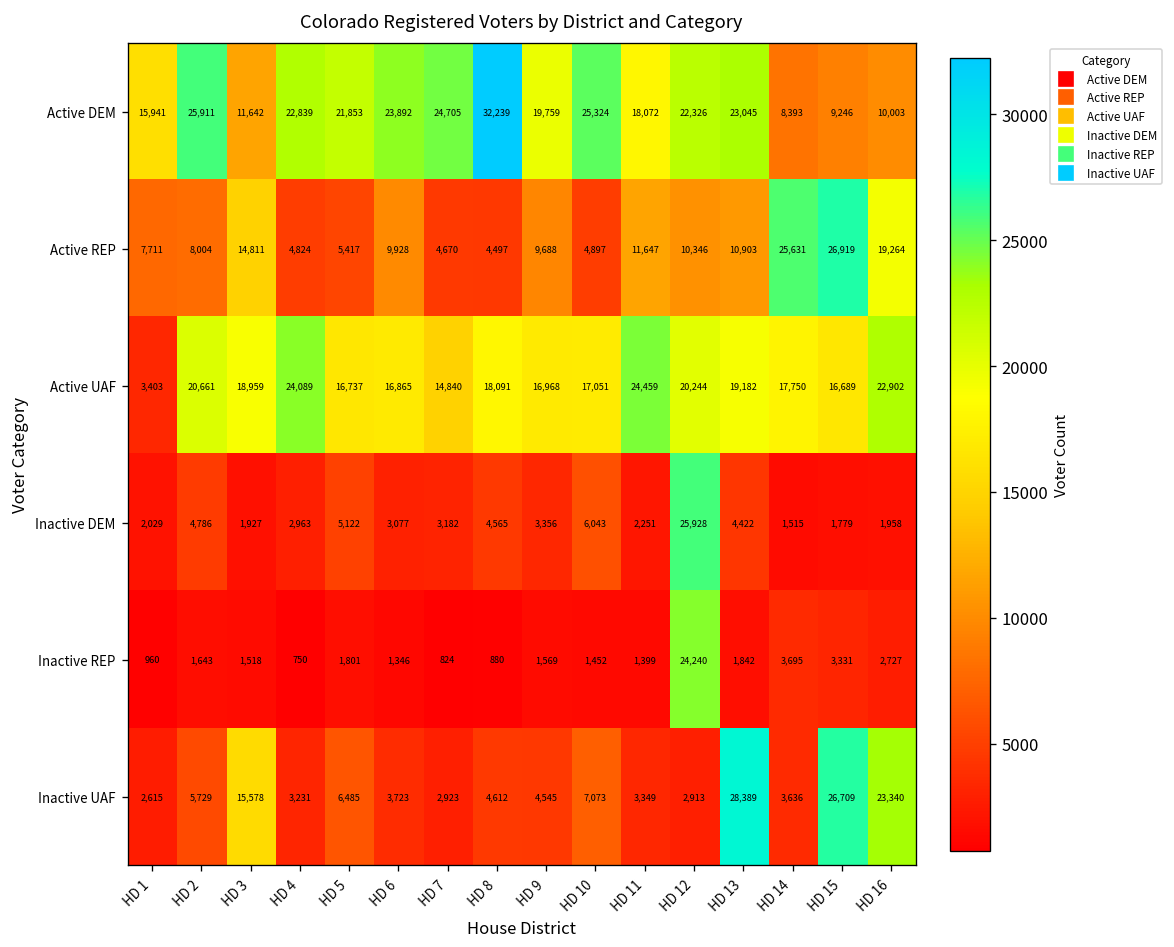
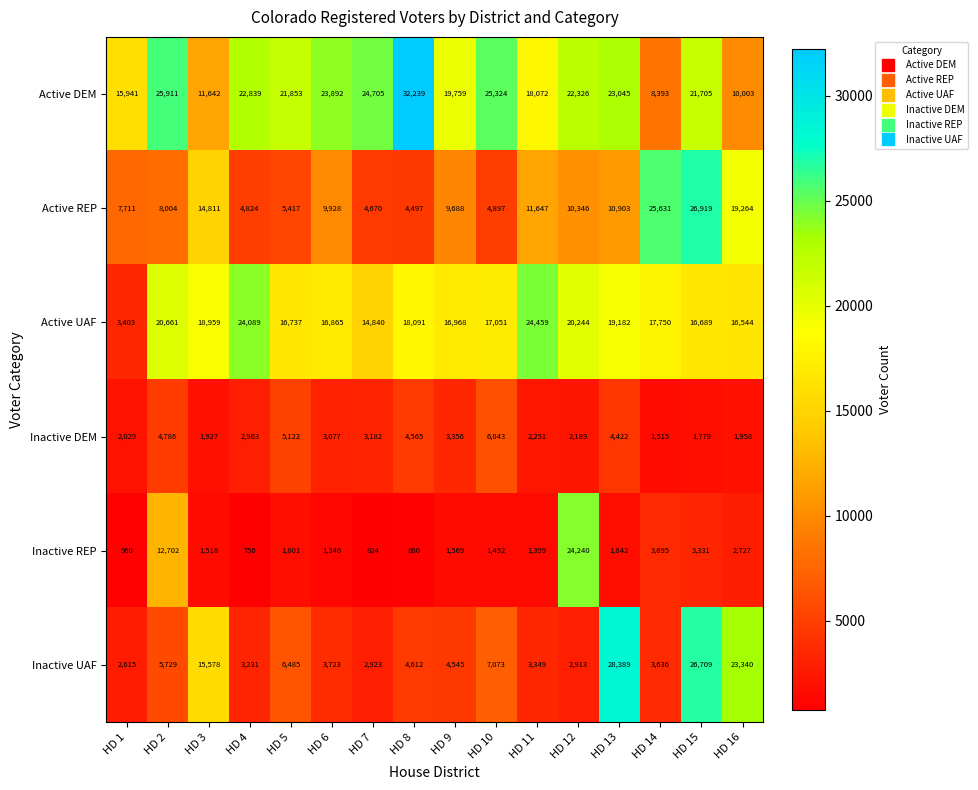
  {
    "Active DEM": {
      "HD 1": "15,941",
      "HD 2": "25,911",
      "HD 3": "11,642",
      "HD 4": "22,839",
      "HD 5": "21,853",
      "HD 6": "23,892",
      "HD 7": "24,705",
      "HD 8": "32,239",
      "HD 9": "19,759",
      "HD 10": "25,324",
      "HD 11": "18,072",
      "HD 12": "22,326",
      "HD 13": "23,045",
      "HD 14": "8,393",
-     "HD 15": "9,246",
+     "HD 15": "21,705",
      "HD 16": "10,003"
    },
    "Active REP": {
      "HD 1": "7,711",
      "HD 2": "8,004",
      "HD 3": "14,811",
      "HD 4": "4,824",
      "HD 5": "5,417",
      "HD 6": "9,928",
      "HD 7": "4,670",
      "HD 8": "4,497",
      "HD 9": "9,688",
      "HD 10": "4,897",
      "HD 11": "11,647",
      "HD 12": "10,346",
      "HD 13": "10,903",
      "HD 14": "25,631",
      "HD 15": "26,919",
      "HD 16": "19,264"
    },
    "Active UAF": {
      "HD 1": "3,403",
      "HD 2": "20,661",
      "HD 3": "18,959",
      "HD 4": "24,089",
      "HD 5": "16,737",
      "HD 6": "16,865",
      "HD 7": "14,840",
      "HD 8": "18,091",
      "HD 9": "16,968",
      "HD 10": "17,051",
      "HD 11": "24,459",
      "HD 12": "20,244",
      "HD 13": "19,182",
      "HD 14": "17,750",
      "HD 15": "16,689",
-     "HD 16": "22,902"
+     "HD 16": "16,544"
    },
    "Inactive DEM": {
      "HD 1": "2,029",
      "HD 2": "4,786",
      "HD 3": "1,927",
      "HD 4": "2,963",
      "HD 5": "5,122",
      "HD 6": "3,077",
      "HD 7": "3,182",
      "HD 8": "4,565",
      "HD 9": "3,356",
      "HD 10": "6,043",
      "HD 11": "2,251",
-     "HD 12": "25,928",
+     "HD 12": "2,189",
      "HD 13": "4,422",
      "HD 14": "1,515",
      "HD 15": "1,779",
      "HD 16": "1,958"
    },
    "Inactive REP": {
      "HD 1": "960",
-     "HD 2": "1,643",
+     "HD 2": "12,702",
      "HD 3": "1,518",
      "HD 4": "750",
      "HD 5": "1,801",
      "HD 6": "1,346",
      "HD 7": "824",
      "HD 8": "880",
      "HD 9": "1,569",
      "HD 10": "1,452",
      "HD 11": "1,399",
      "HD 12": "24,240",
      "HD 13": "1,842",
      "HD 14": "3,695",
      "HD 15": "3,331",
      "HD 16": "2,727"
    },
    "Inactive UAF": {
      "HD 1": "2,615",
      "HD 2": "5,729",
      "HD 3": "15,578",
      "HD 4": "3,231",
      "HD 5": "6,485",
      "HD 6": "3,723",
      "HD 7": "2,923",
      "HD 8": "4,612",
      "HD 9": "4,545",
      "HD 10": "7,073",
      "HD 11": "3,349",
      "HD 12": "2,913",
      "HD 13": "28,389",
      "HD 14": "3,636",
      "HD 15": "26,709",
      "HD 16": "23,340"
    }
  }
